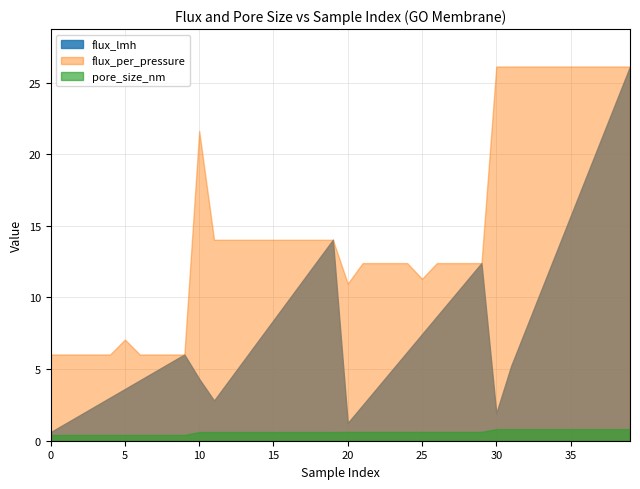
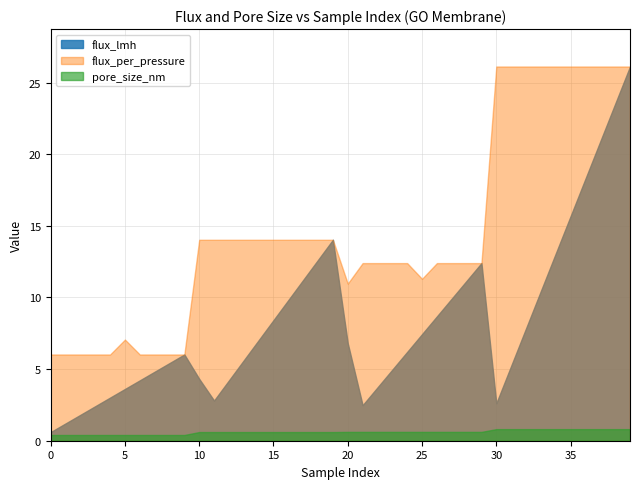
  {
    "flux_lmh": {
      "0": 0.6,
      "5": 3.6,
      "10": 4.3,
      "15": 8.4,
-     "20": 1.2,
+     "20": 6.8,
      "25": 7.4,
-     "30": 1.9,
+     "30": 2.6,
      "35": 15.7
    },
    "flux_per_pressure": {
      "0": 6.0,
      "5": 7.1,
-     "10": 21.6,
+     "10": 14.0,
      "15": 14.0,
      "20": 11.0,
      "25": 11.3,
      "30": 26.1,
      "35": 26.1
    },
    "pore_size_nm": {
      "0": 0.4,
      "5": 0.4,
      "10": 0.6,
      "15": 0.6,
      "20": 0.6,
      "25": 0.6,
      "30": 0.8,
      "35": 0.8
    }
  }
